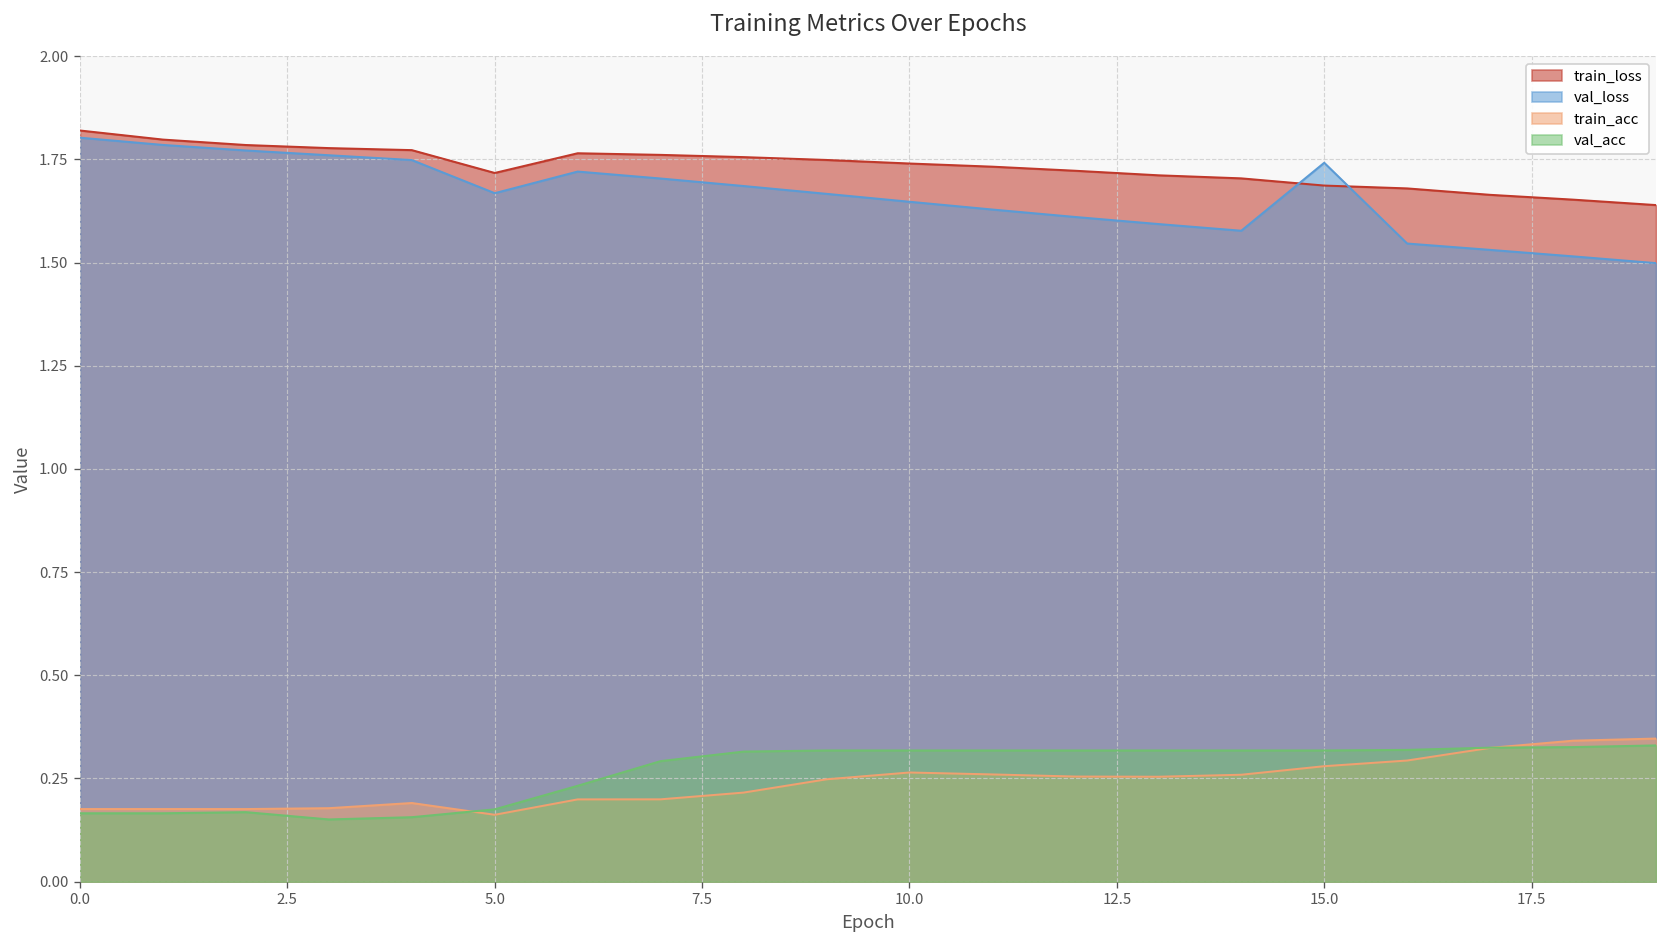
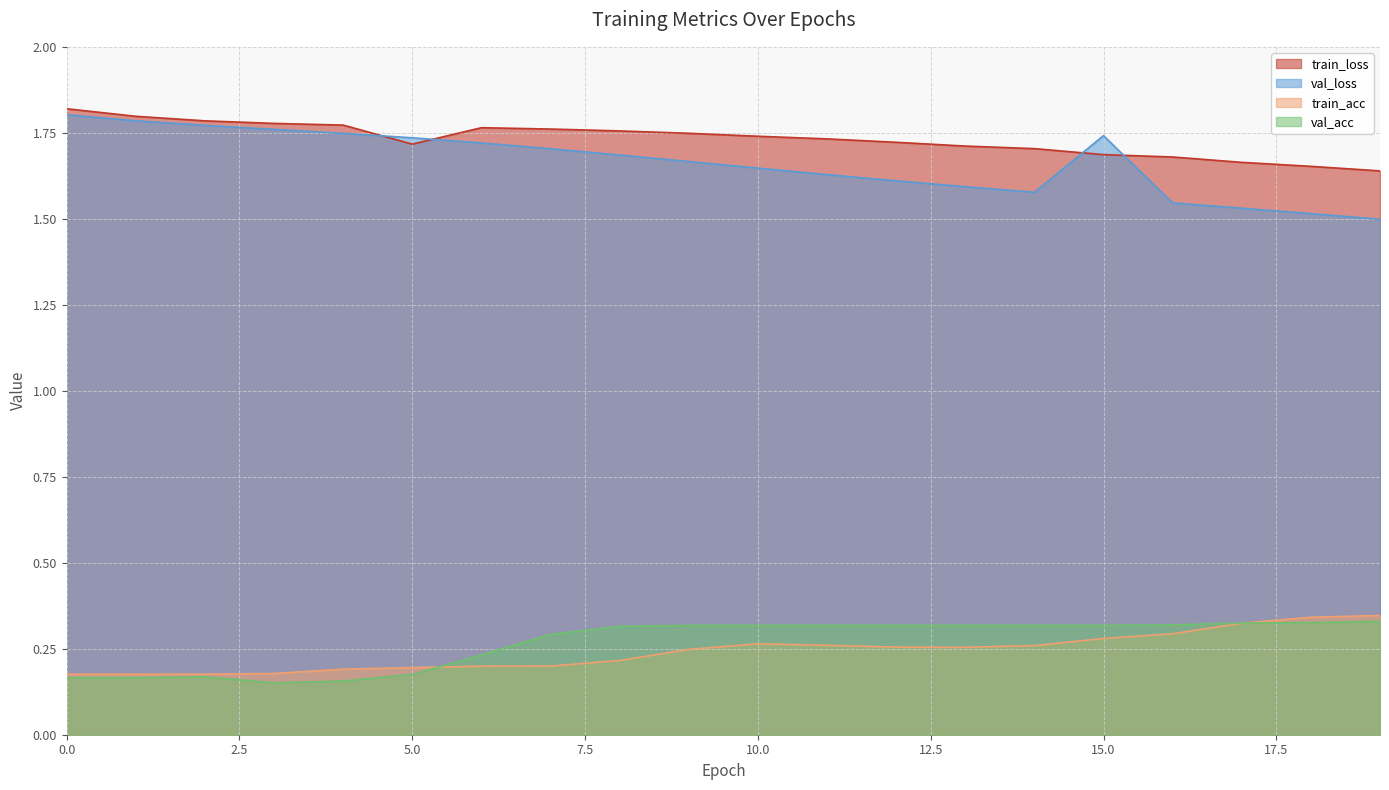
  {
    "train_loss": {
      "0.0": 1.82,
      "5.0": 1.72,
      "10.0": 1.74,
      "15.0": 1.69
    },
    "val_loss": {
      "0.0": 1.80,
-     "5.0": 1.67,
+     "5.0": 1.74,
      "10.0": 1.65,
      "15.0": 1.74
    },
    "train_acc": {
      "0.0": 0.18,
-     "5.0": 0.16,
+     "5.0": 0.20,
      "10.0": 0.26,
      "15.0": 0.28
    },
    "val_acc": {
      "0.0": 0.17,
      "5.0": 0.18,
      "10.0": 0.32,
      "15.0": 0.32
    }
  }
